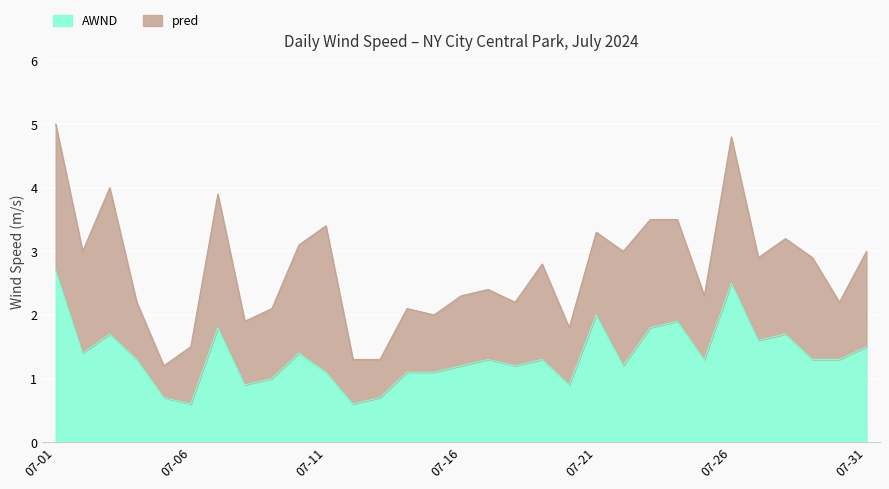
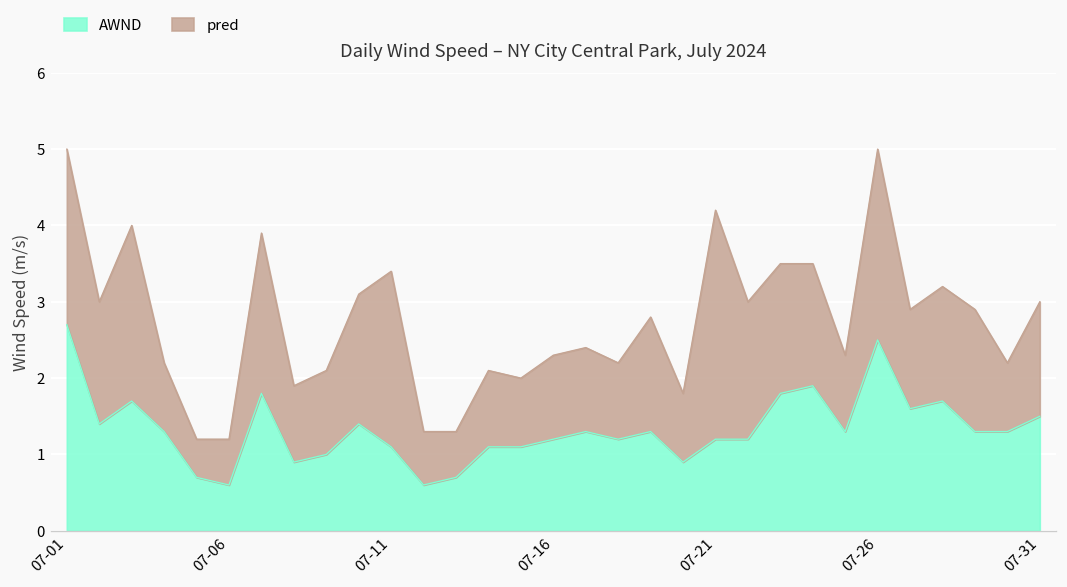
  {
    "AWND": {
      "07-01": 2.7,
      "07-06": 0.6,
      "07-11": 1.1,
      "07-16": 1.2,
-     "07-21": 2.0,
+     "07-21": 1.2,
      "07-26": 2.5,
      "07-31": 1.5
    },
    "pred": {
      "07-01": 2.3,
-     "07-06": 0.9,
+     "07-06": 0.6,
      "07-11": 2.3,
      "07-16": 1.1,
-     "07-21": 1.3,
-     "07-26": 2.3,
+     "07-21": 3.0,
+     "07-26": 2.5,
      "07-31": 1.5
    }
  }
